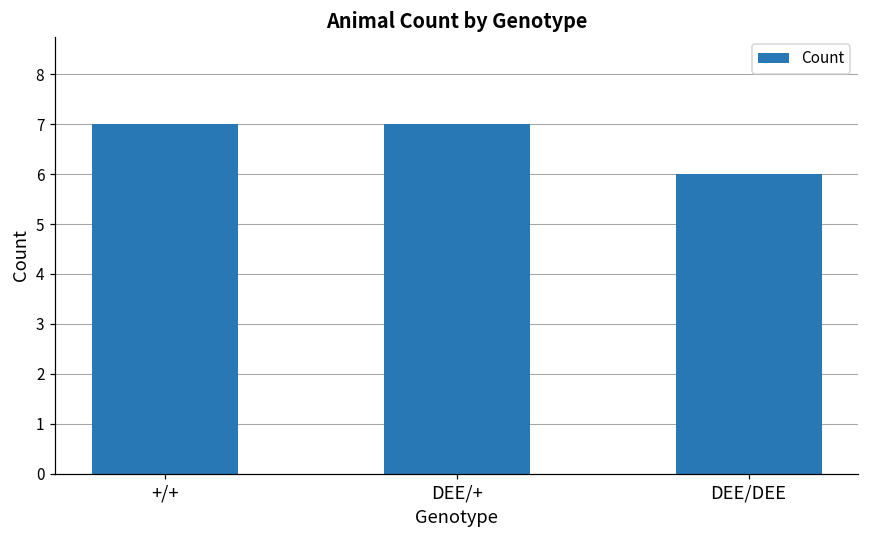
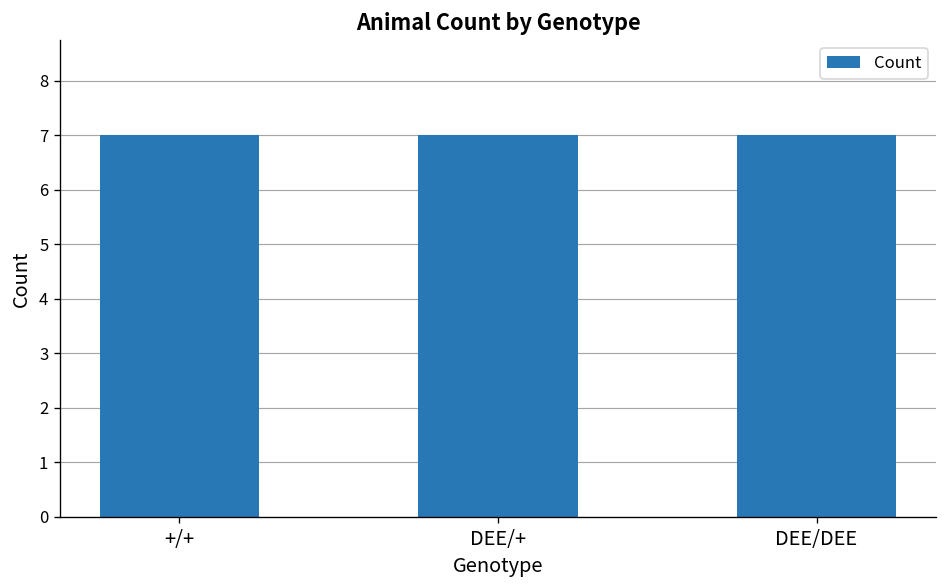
  {
    "+/+": 7,
    "DEE/+": 7,
-   "DEE/DEE": 6
+   "DEE/DEE": 7
  }
